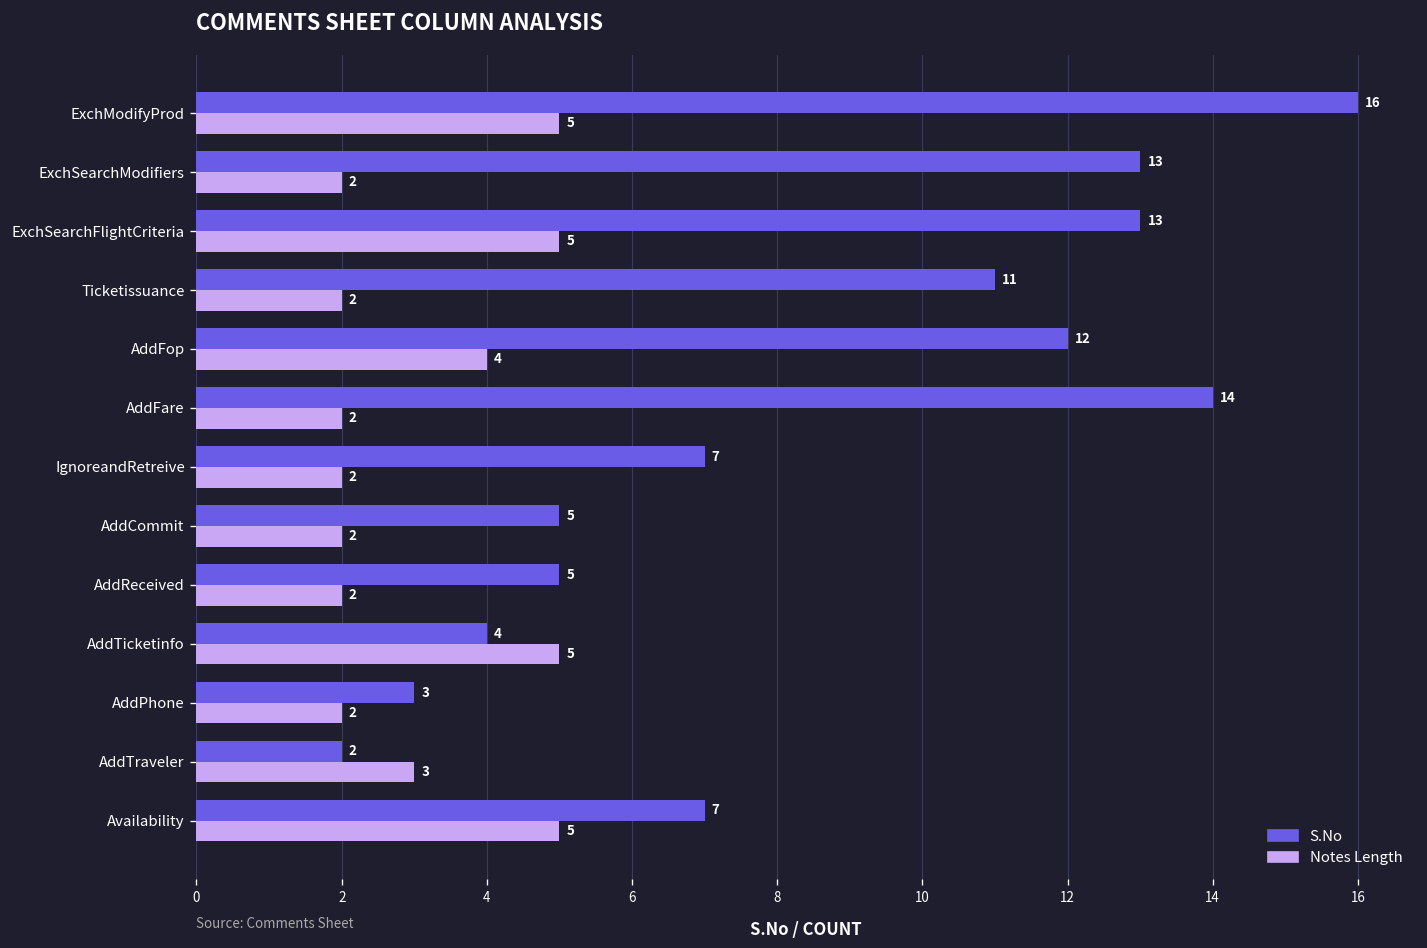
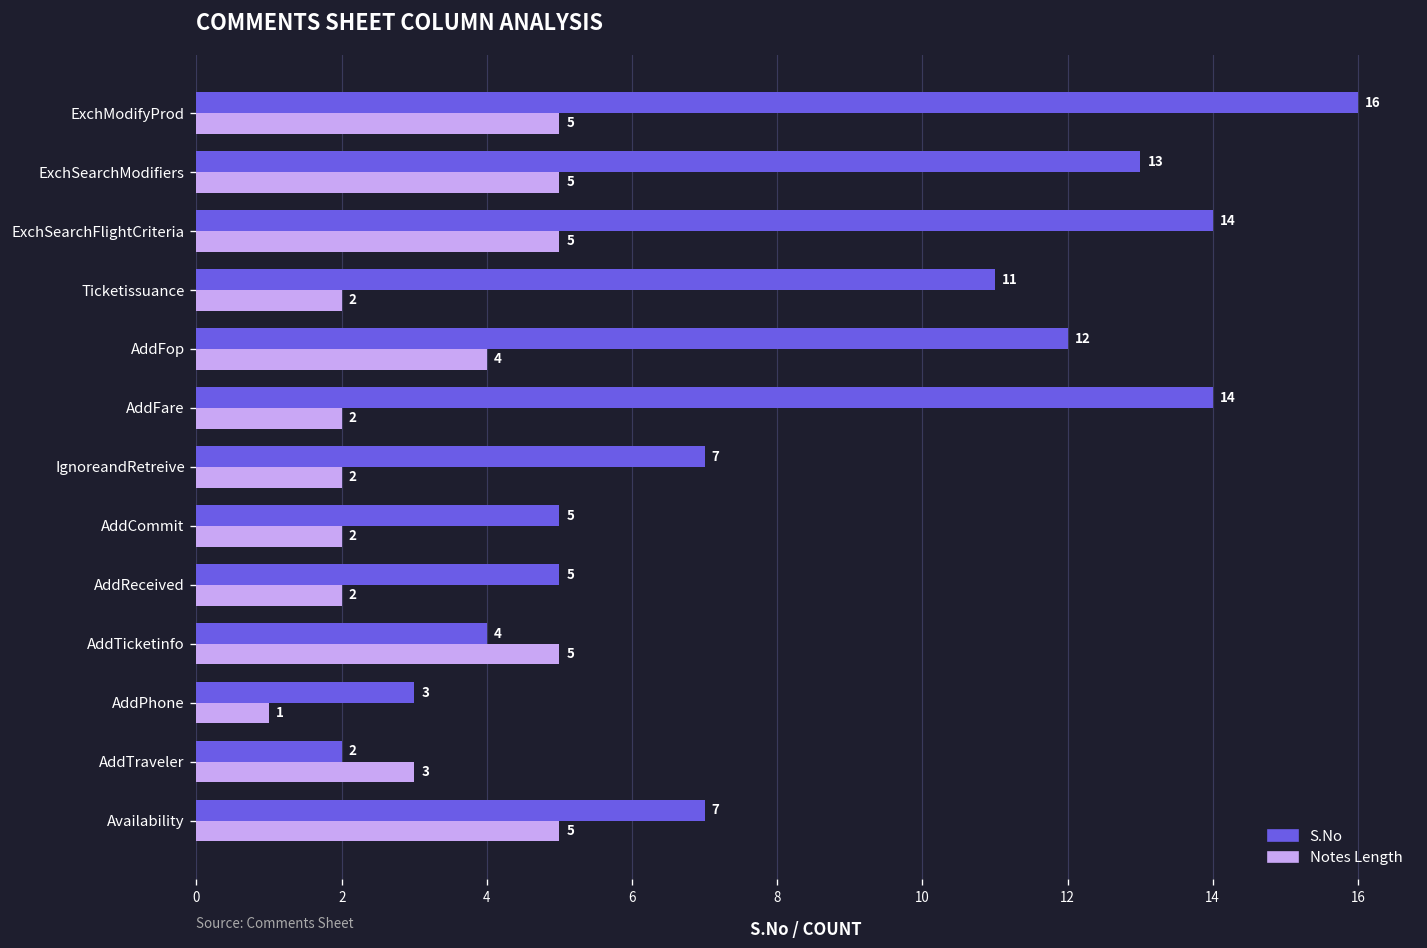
  {
    "S.No": {
      "ExchModifyProd": 16,
      "ExchSearchModifiers": 13,
-     "ExchSearchFlightCriteria": 13,
+     "ExchSearchFlightCriteria": 14,
      "Ticketissuance": 11,
      "AddFop": 12,
      "AddFare": 14,
      "IgnoreandRetreive": 7,
      "AddCommit": 5,
      "AddReceived": 5,
      "AddTicketinfo": 4,
      "AddPhone": 3,
      "AddTraveler": 2,
      "Availability": 7
    },
    "Notes Length": {
      "ExchModifyProd": 5,
-     "ExchSearchModifiers": 2,
+     "ExchSearchModifiers": 5,
      "ExchSearchFlightCriteria": 5,
      "Ticketissuance": 2,
      "AddFop": 4,
      "AddFare": 2,
      "IgnoreandRetreive": 2,
      "AddCommit": 2,
      "AddReceived": 2,
      "AddTicketinfo": 5,
-     "AddPhone": 2,
+     "AddPhone": 1,
      "AddTraveler": 3,
      "Availability": 5
    }
  }
